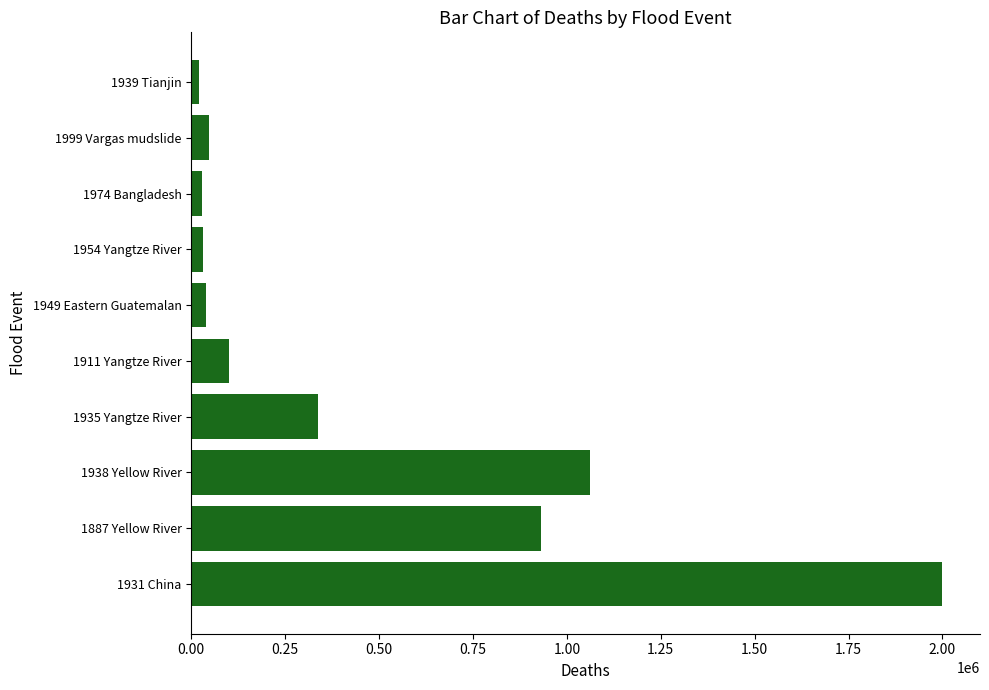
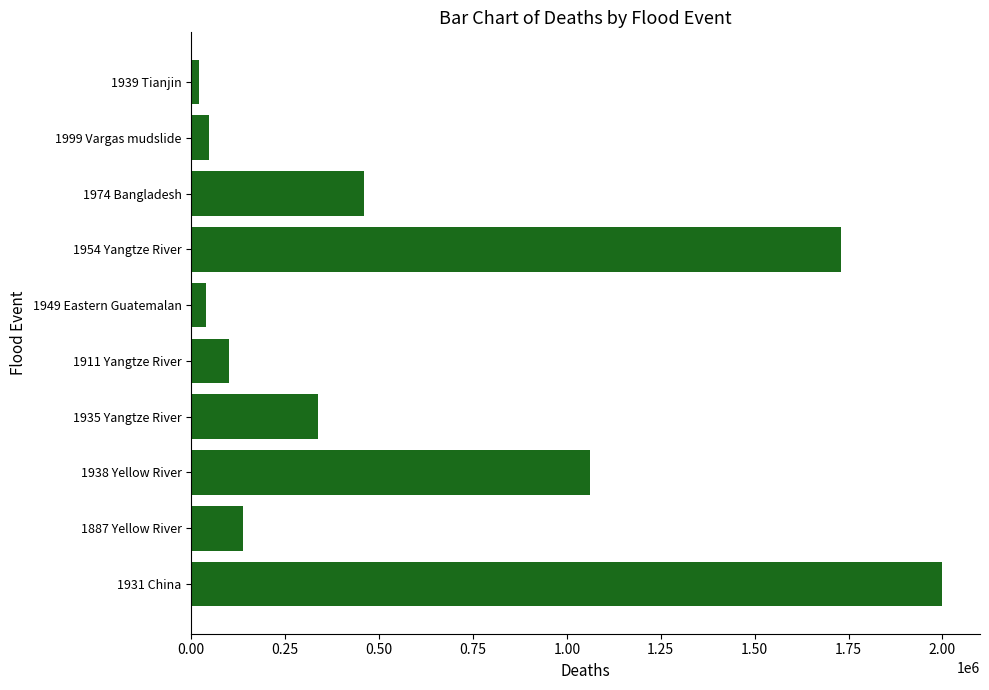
  {
    "1939 Tianjin": 20000,
    "1999 Vargas mudslide": 50000,
-   "1974 Bangladesh": 30000,
-   "1954 Yangtze River": 30000,
+   "1974 Bangladesh": 460000,
+   "1954 Yangtze River": 1730000,
    "1949 Eastern Guatemalan": 40000,
    "1911 Yangtze River": 100000,
    "1935 Yangtze River": 340000,
    "1938 Yellow River": 1060000,
-   "1887 Yellow River": 930000,
+   "1887 Yellow River": 140000,
    "1931 China": 2000000
  }
